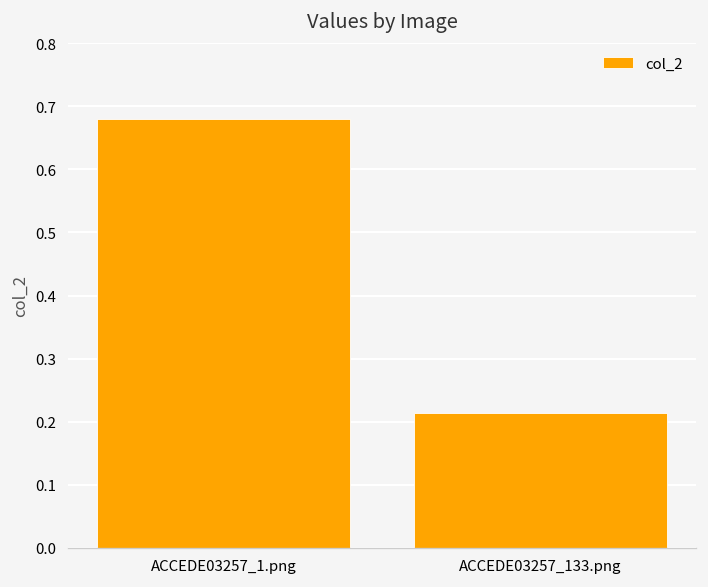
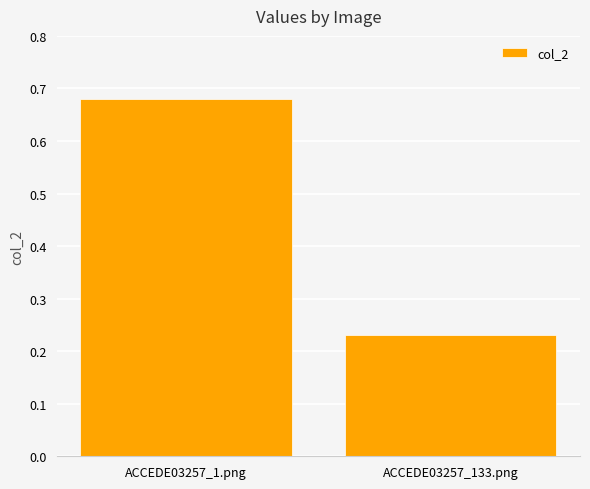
  {
    "ACCEDE03257_1.png": 0.68,
-   "ACCEDE03257_133.png": 0.21
+   "ACCEDE03257_133.png": 0.23
  }
